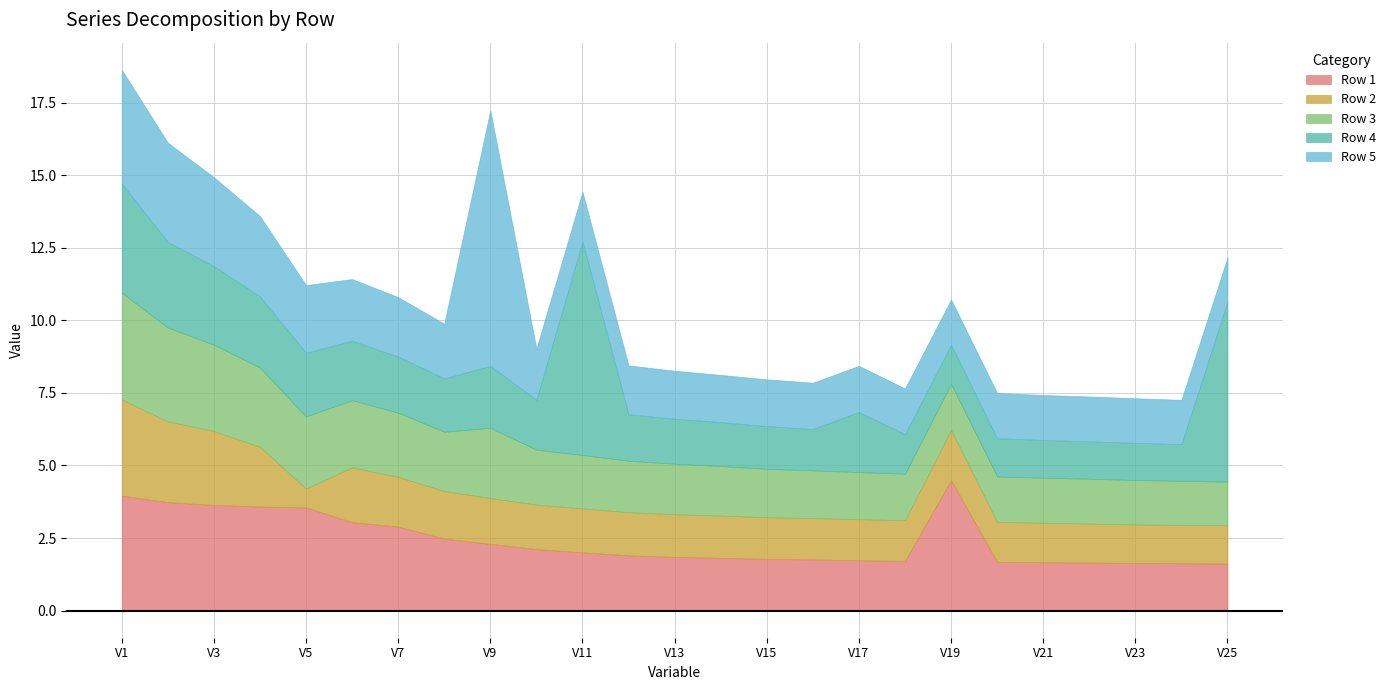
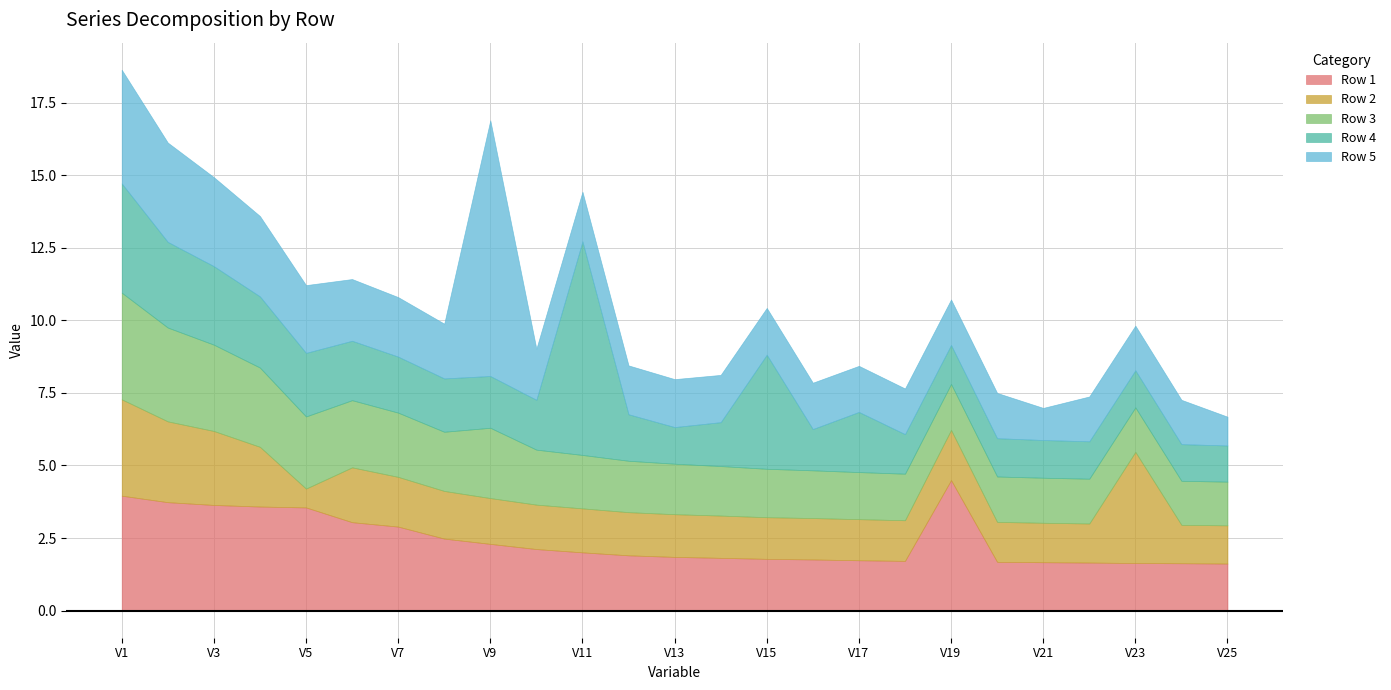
  {
    "Row 1": {
      "V1": 4.0,
      "V3": 3.6,
      "V5": 3.6,
      "V7": 2.9,
      "V9": 2.3,
      "V11": 2.0,
      "V13": 1.9,
      "V15": 1.8,
      "V17": 1.7,
      "V19": 4.5,
      "V21": 1.7,
      "V23": 1.6,
      "V25": 1.6
    },
    "Row 2": {
      "V1": 3.3,
      "V3": 2.5,
      "V5": 0.6,
      "V7": 1.7,
      "V9": 1.6,
      "V11": 1.5,
      "V13": 1.5,
      "V15": 1.4,
      "V17": 1.4,
      "V19": 1.7,
      "V21": 1.4,
-     "V23": 1.3,
+     "V23": 3.8,
      "V25": 1.3
    },
    "Row 3": {
      "V1": 3.7,
      "V3": 3.0,
      "V5": 2.5,
      "V7": 2.2,
      "V9": 2.4,
      "V11": 1.8,
      "V13": 1.7,
      "V15": 1.7,
      "V17": 1.6,
      "V19": 1.6,
      "V21": 1.6,
      "V23": 1.5,
      "V25": 1.5
    },
    "Row 4": {
      "V1": 3.8,
      "V3": 2.7,
      "V5": 2.2,
      "V7": 1.9,
-     "V9": 2.1,
+     "V9": 1.8,
      "V11": 7.4,
-     "V13": 1.6,
-     "V15": 1.5,
+     "V13": 1.3,
+     "V15": 3.9,
      "V17": 2.1,
      "V19": 1.3,
      "V21": 1.3,
      "V23": 1.3,
-     "V25": 6.2
+     "V25": 1.2
    },
    "Row 5": {
      "V1": 3.9,
      "V3": 3.1,
      "V5": 2.3,
      "V7": 2.0,
      "V9": 8.8,
      "V11": 1.7,
      "V13": 1.7,
      "V15": 1.6,
      "V17": 1.6,
      "V19": 1.6,
-     "V21": 1.6,
+     "V21": 1.1,
      "V23": 1.5,
-     "V25": 1.5
+     "V25": 1.0
    }
  }
